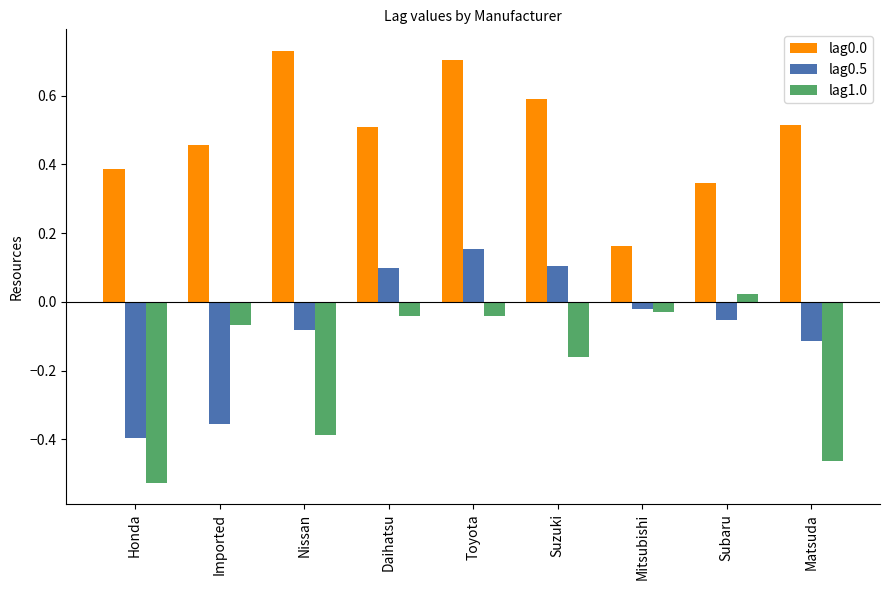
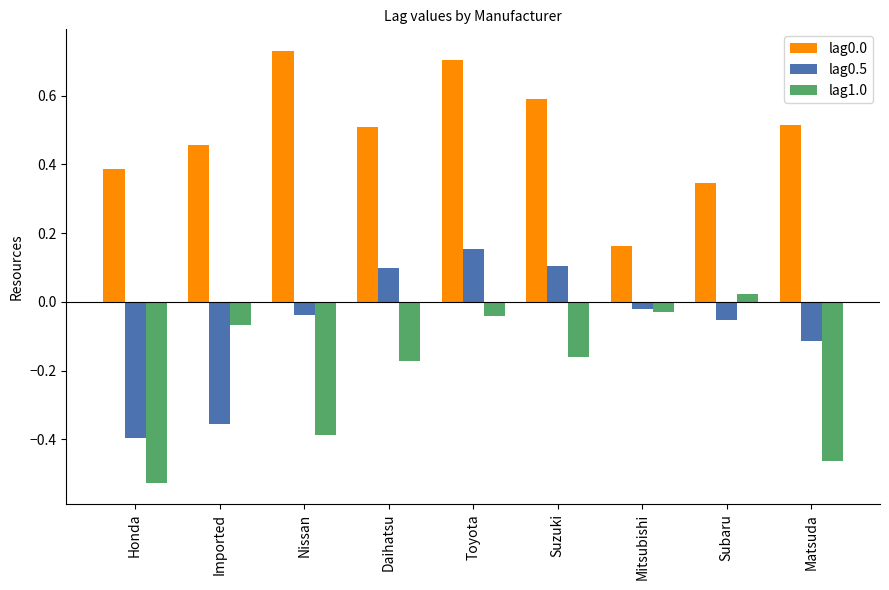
  {
    "lag0.0": {
      "Honda": 0.39,
      "Imported": 0.46,
      "Nissan": 0.73,
      "Daihatsu": 0.51,
      "Toyota": 0.70,
      "Suzuki": 0.59,
      "Mitsubishi": 0.16,
      "Subaru": 0.35,
      "Matsuda": 0.51
    },
    "lag0.5": {
      "Honda": -0.40,
      "Imported": -0.36,
-     "Nissan": -0.08,
+     "Nissan": -0.04,
      "Daihatsu": 0.10,
      "Toyota": 0.15,
      "Suzuki": 0.11,
      "Mitsubishi": -0.02,
      "Subaru": -0.05,
      "Matsuda": -0.11
    },
    "lag1.0": {
      "Honda": -0.53,
      "Imported": -0.07,
      "Nissan": -0.39,
-     "Daihatsu": -0.04,
+     "Daihatsu": -0.17,
      "Toyota": -0.04,
      "Suzuki": -0.16,
      "Mitsubishi": -0.03,
      "Subaru": 0.02,
      "Matsuda": -0.46
    }
  }
